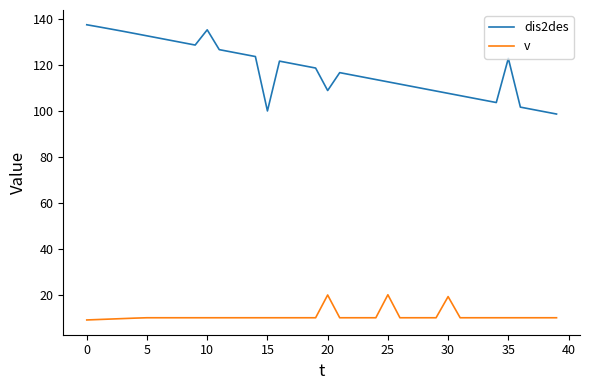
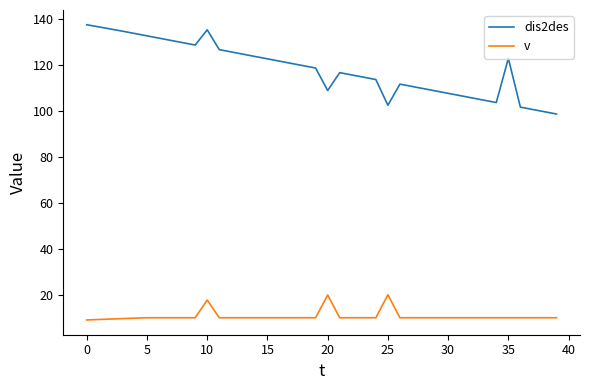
  {
    "dis2des": {
      "0": 137,
      "5": 133,
      "10": 135,
-     "15": 100,
+     "15": 123,
      "20": 109,
-     "25": 113,
+     "25": 102,
      "30": 108
    },
    "v": {
      "0": 9,
      "5": 10,
-     "10": 10,
+     "10": 18,
      "15": 10,
      "20": 20,
      "25": 20,
-     "30": 19,
+     "30": 10,
      "35": 10
    }
  }
